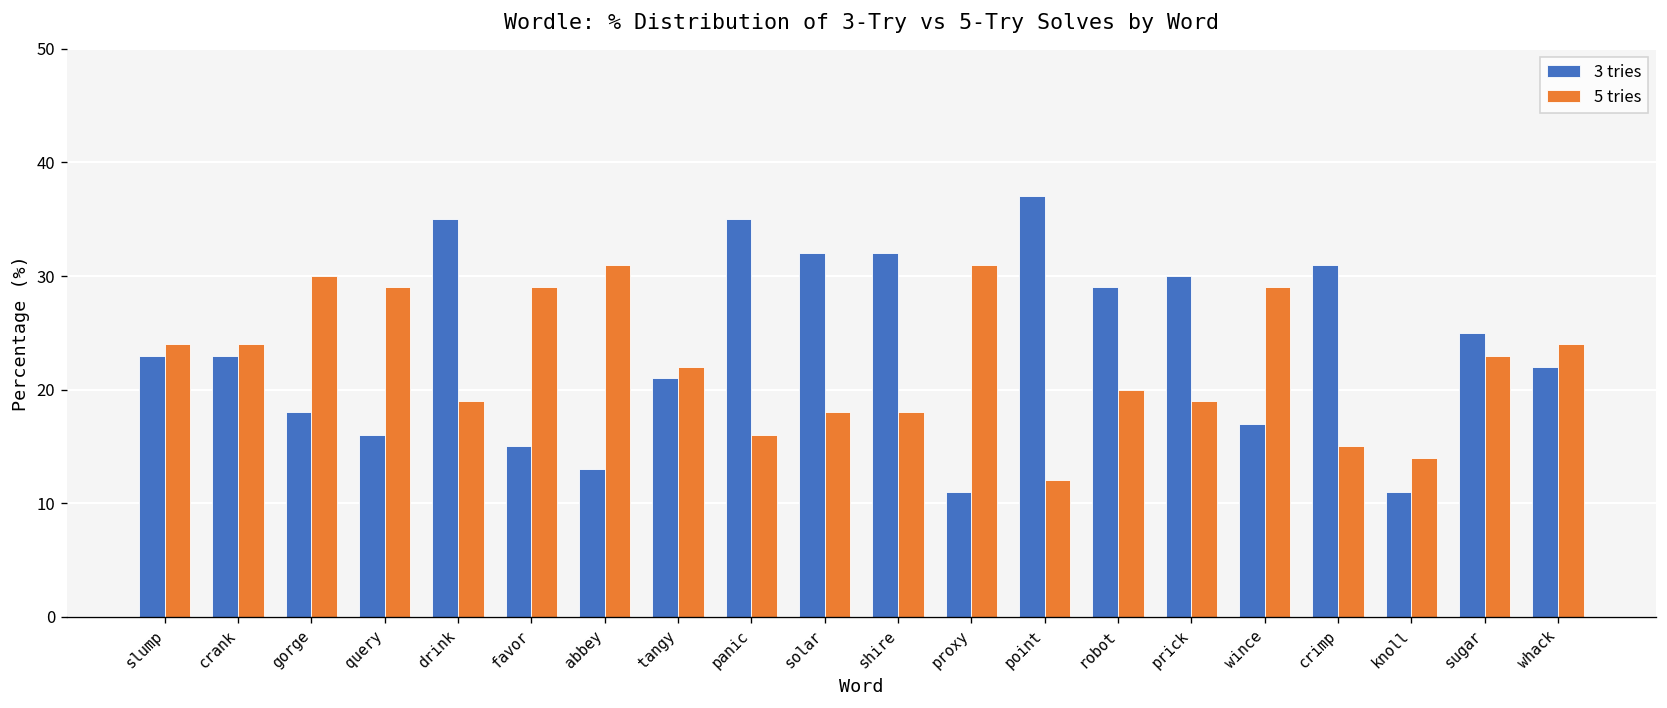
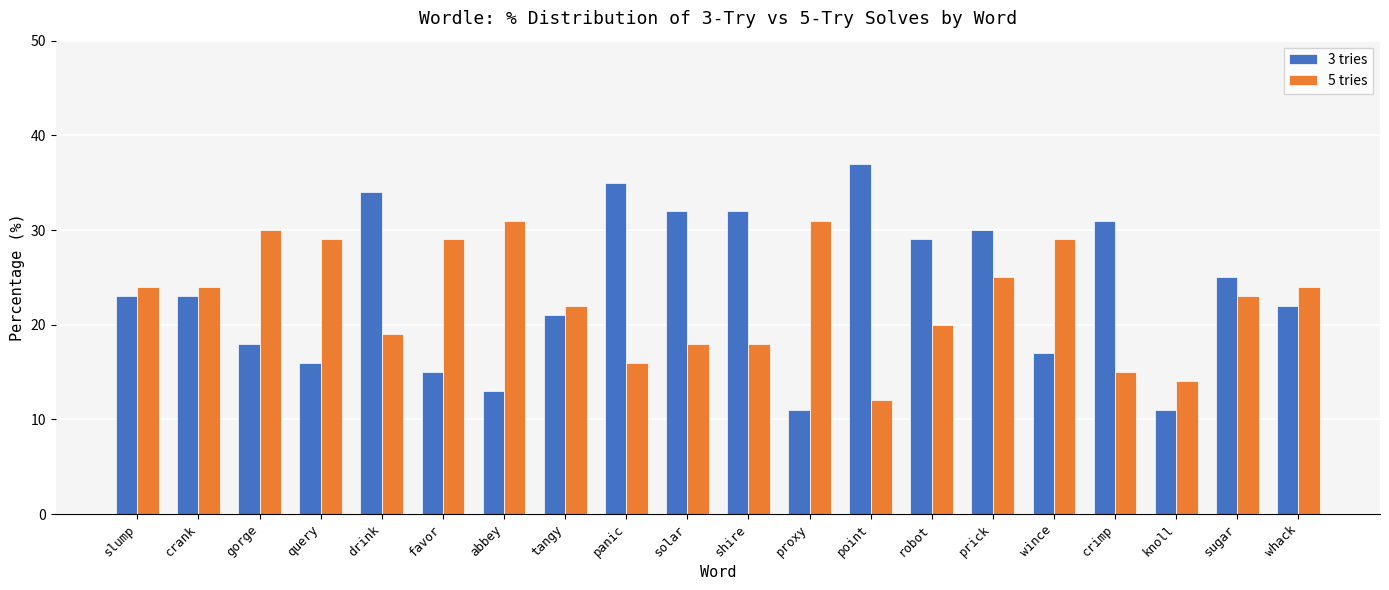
  {
    "3 tries": {
      "slump": 23,
      "crank": 23,
      "gorge": 18,
      "query": 16,
-     "drink": 35,
+     "drink": 34,
      "favor": 15,
      "abbey": 13,
      "tangy": 21,
      "panic": 35,
      "solar": 32,
      "shire": 32,
      "proxy": 11,
      "point": 37,
      "robot": 29,
      "prick": 30,
      "wince": 17,
      "crimp": 31,
      "knoll": 11,
      "sugar": 25,
      "whack": 22
    },
    "5 tries": {
      "slump": 24,
      "crank": 24,
      "gorge": 30,
      "query": 29,
      "drink": 19,
      "favor": 29,
      "abbey": 31,
      "tangy": 22,
      "panic": 16,
      "solar": 18,
      "shire": 18,
      "proxy": 31,
      "point": 12,
      "robot": 20,
-     "prick": 19,
+     "prick": 25,
      "wince": 29,
      "crimp": 15,
      "knoll": 14,
      "sugar": 23,
      "whack": 24
    }
  }
